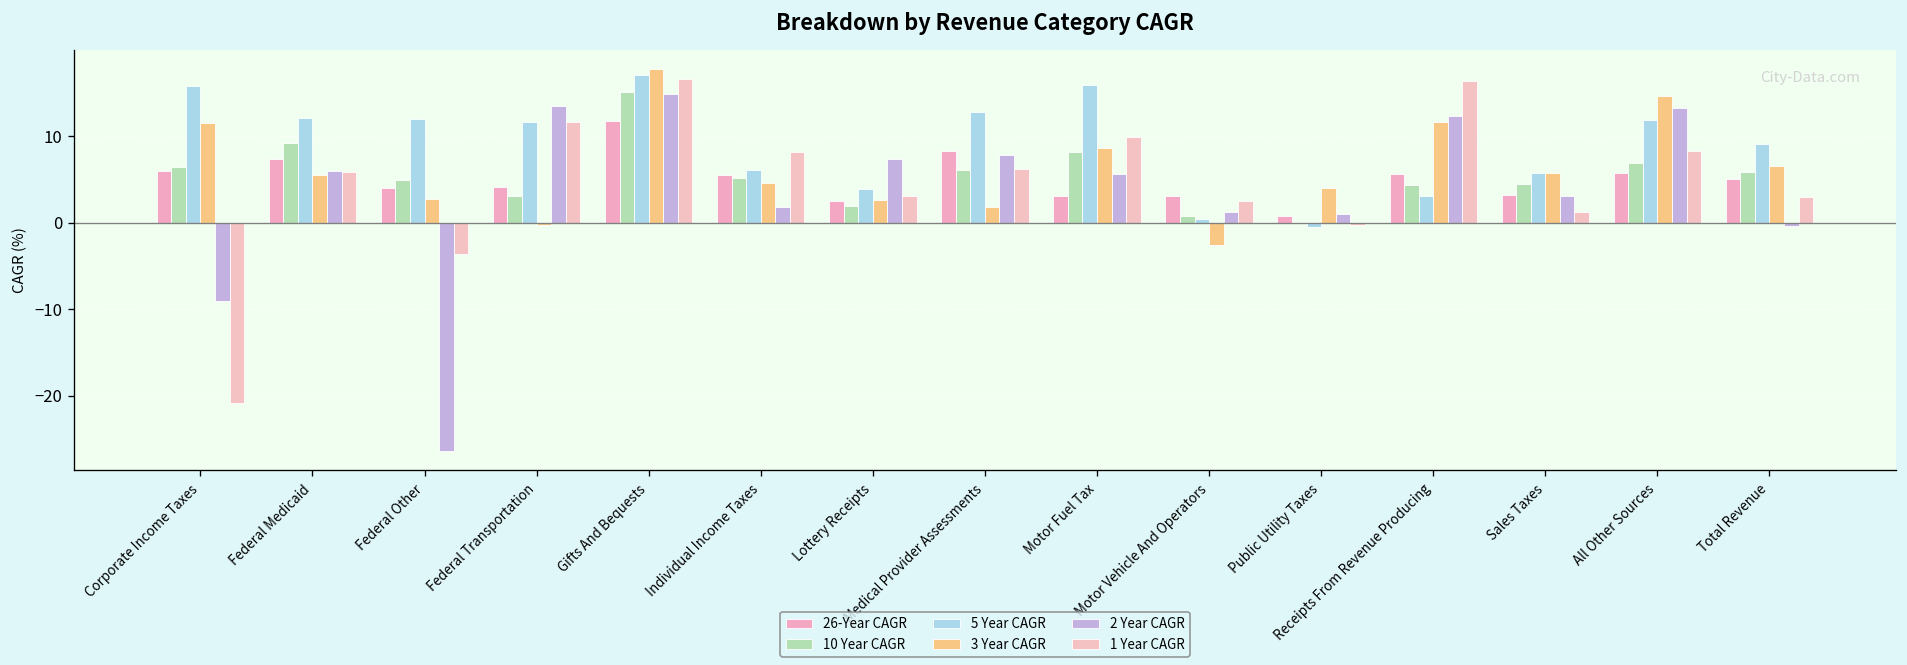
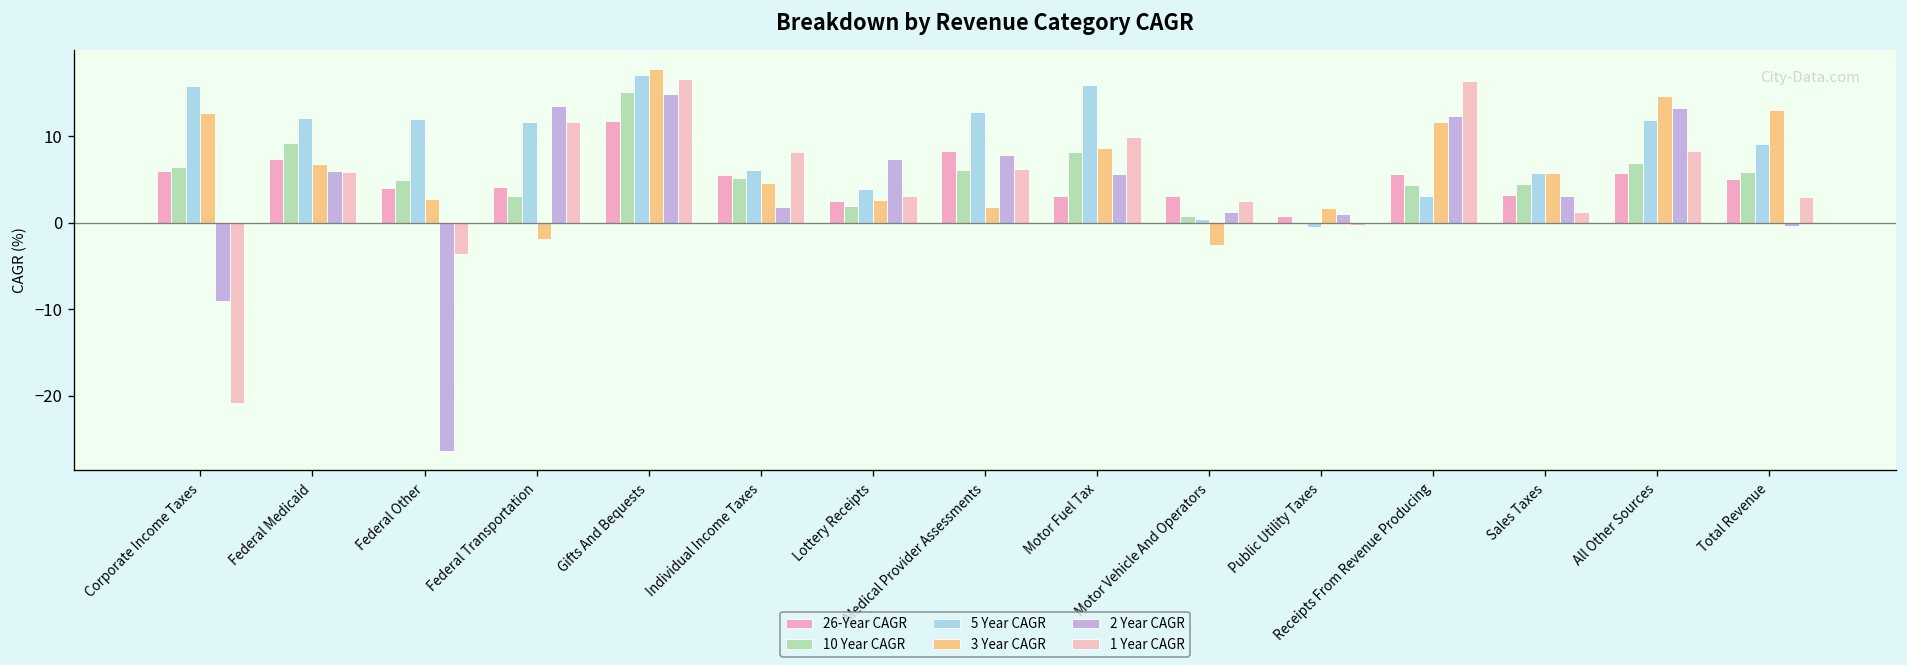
  {
    "3 Year CAGR": {
-     "Corporate Income Taxes": 11,
-     "Federal Medicaid": 5,
+     "Corporate Income Taxes": 13,
+     "Federal Medicaid": 7,
      "Federal Other": 3,
-     "Federal Transportation": 0,
+     "Federal Transportation": -2,
      "Gifts And Bequests": 18,
      "Individual Income Taxes": 5,
      "Lottery Receipts": 3,
      "Medical Provider Assessments": 2,
      "Motor Fuel Tax": 9,
      "Motor Vehicle And Operators": -3,
-     "Public Utility Taxes": 4,
+     "Public Utility Taxes": 2,
      "Receipts From Revenue Producing": 12,
      "Sales Taxes": 6,
      "All Other Sources": 15,
-     "Total Revenue": 7
+     "Total Revenue": 13
    }
  }
